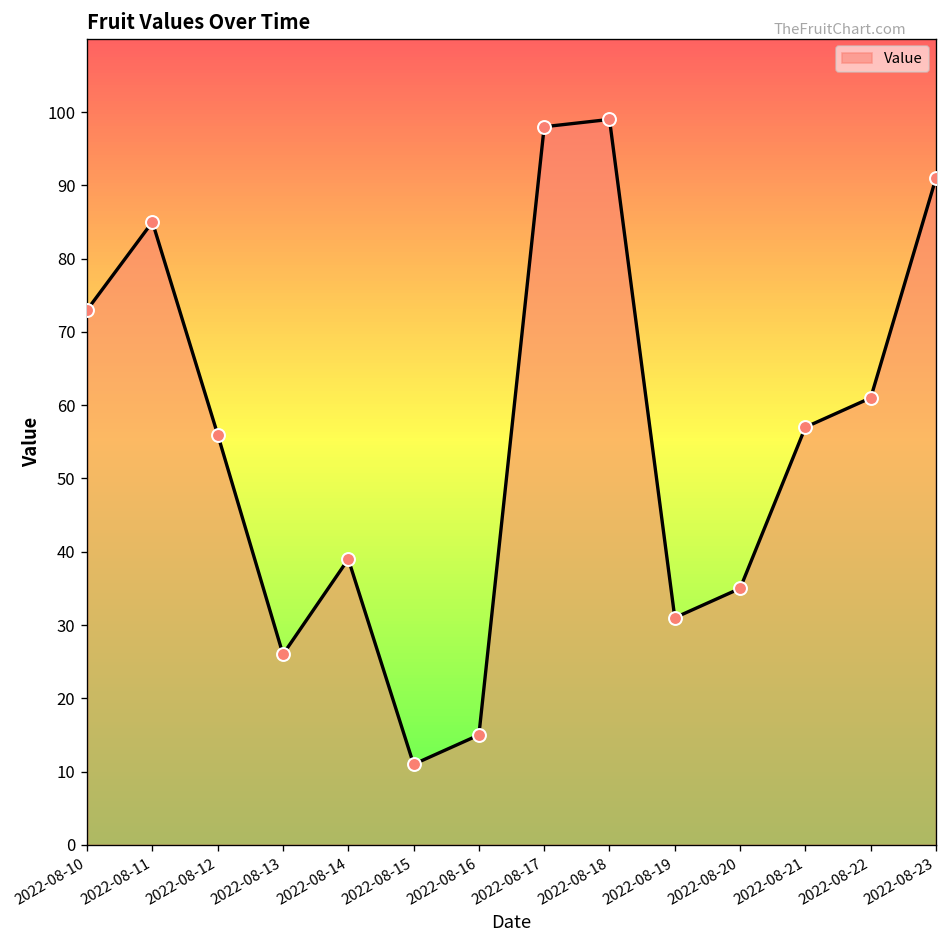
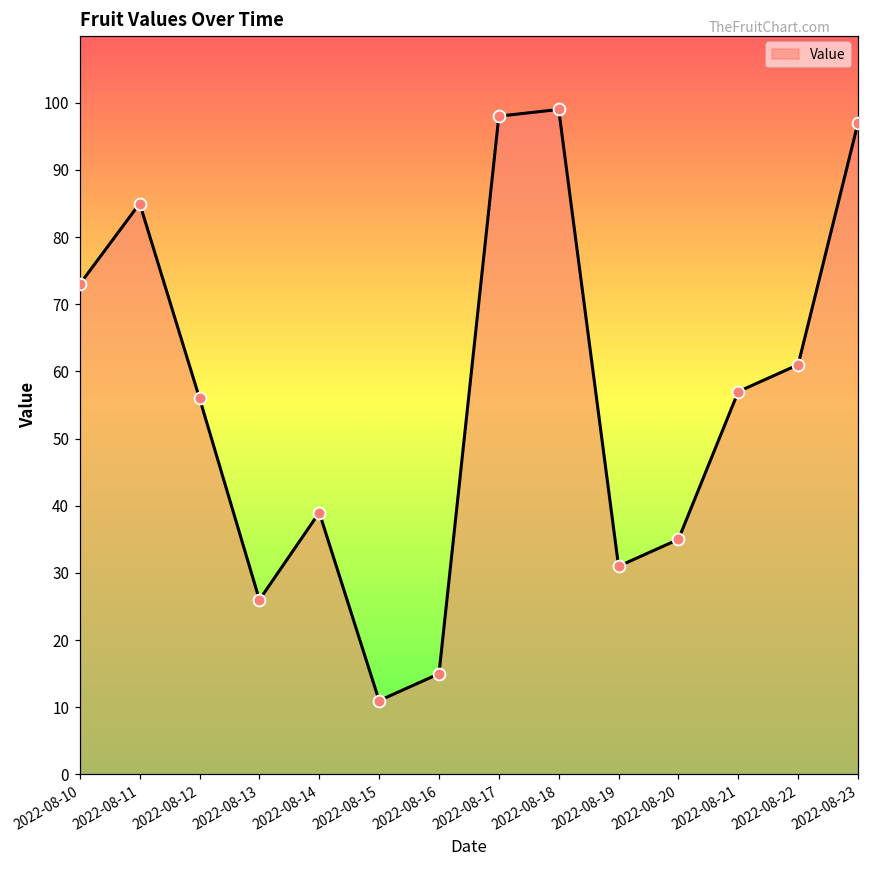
  {
    "2022-08-10": 73,
    "2022-08-11": 85,
    "2022-08-12": 56,
    "2022-08-13": 26,
    "2022-08-14": 39,
    "2022-08-15": 11,
    "2022-08-16": 15,
    "2022-08-17": 98,
    "2022-08-18": 99,
    "2022-08-19": 31,
    "2022-08-20": 35,
    "2022-08-21": 57,
    "2022-08-22": 61,
-   "2022-08-23": 91
+   "2022-08-23": 97
  }
